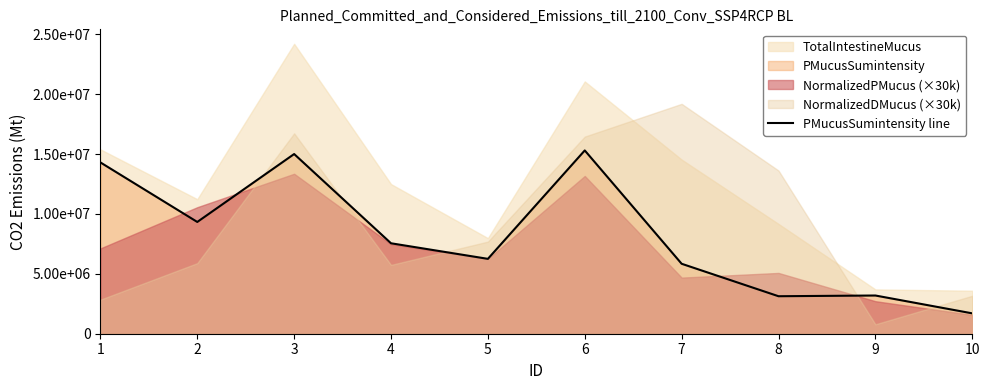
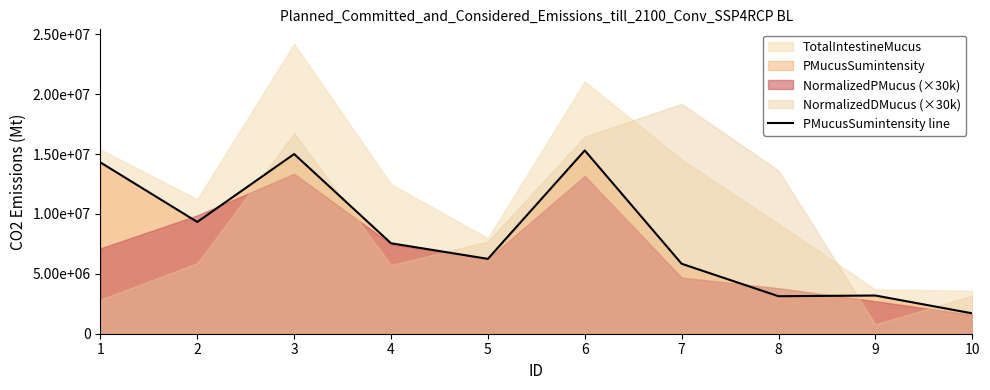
  {
    "NormalizedPMucus (×30k)": {
      "1": 7100000,
-     "2": 10600000,
+     "2": 9900000,
      "3": 13400000,
      "6": 13200000,
      "7": 4700000,
-     "8": 5100000,
+     "8": 3800000,
      "9": 2700000
    }
  }
